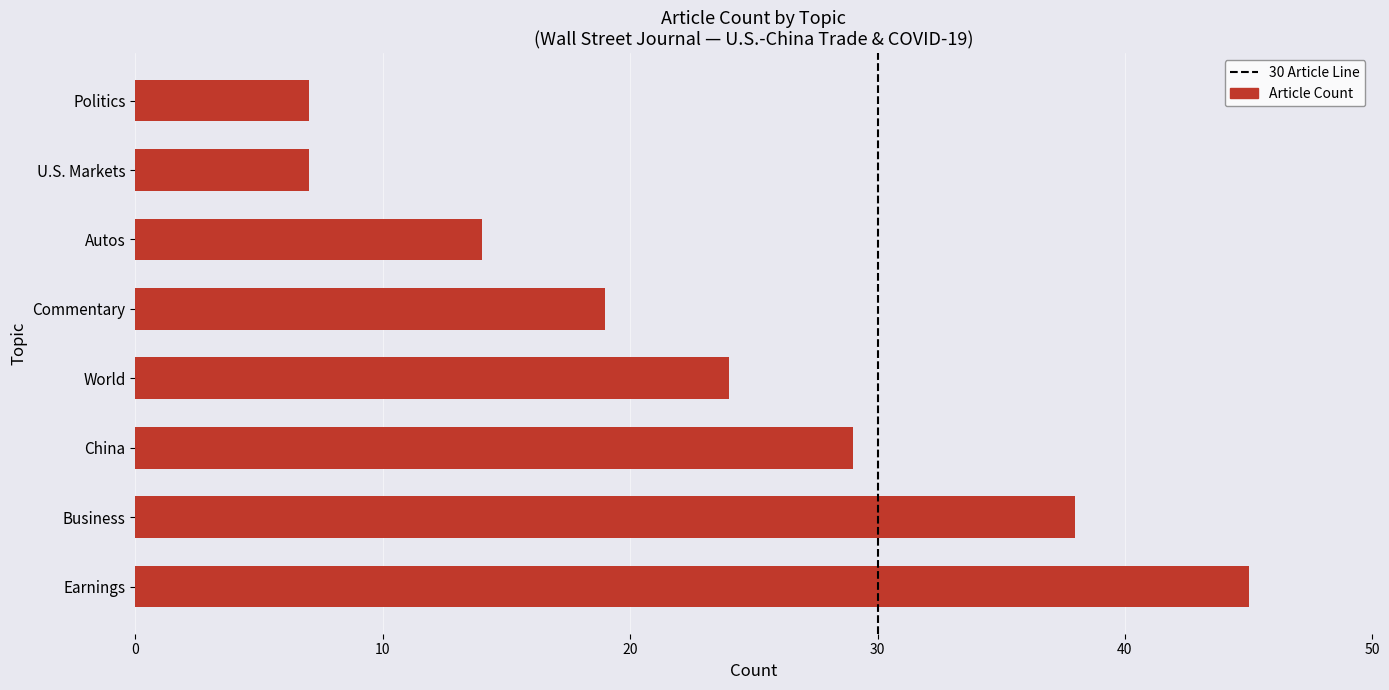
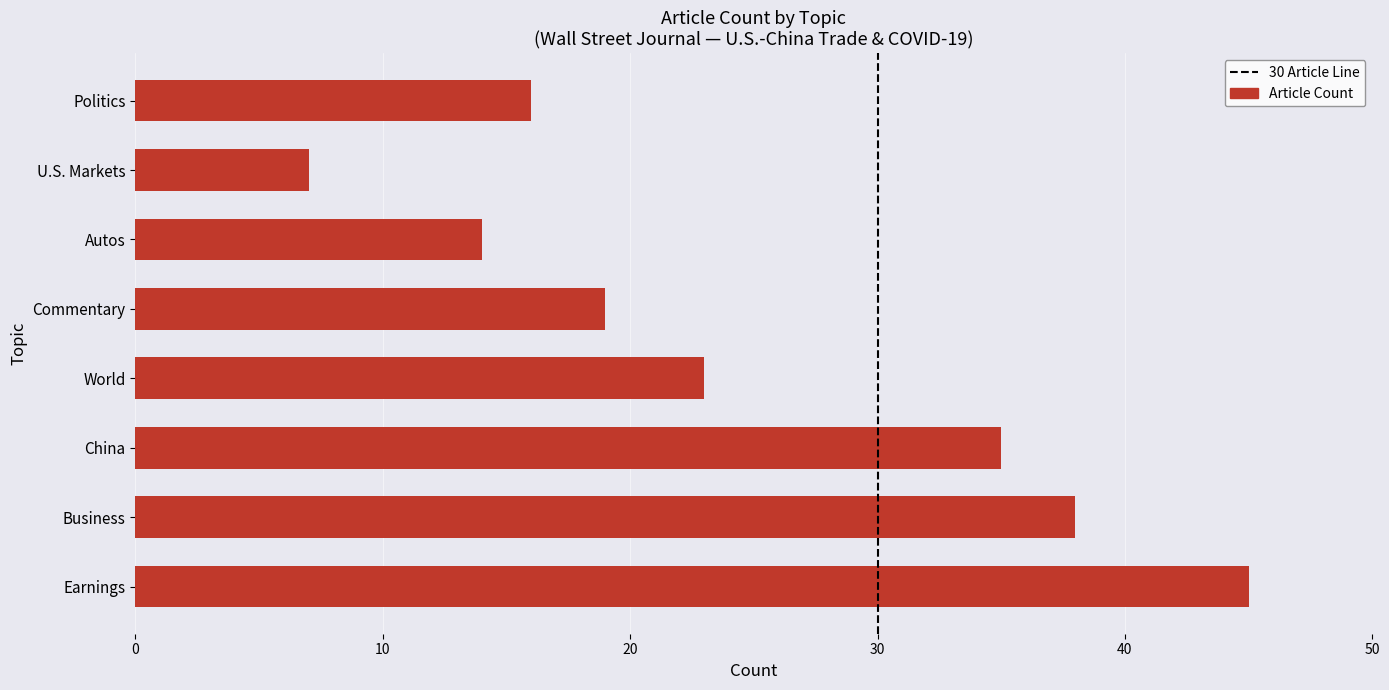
  {
-   "Politics": 7,
+   "Politics": 16,
    "U.S. Markets": 7,
    "Autos": 14,
    "Commentary": 19,
-   "World": 24,
-   "China": 29,
+   "World": 23,
+   "China": 35,
    "Business": 38,
    "Earnings": 45
  }
